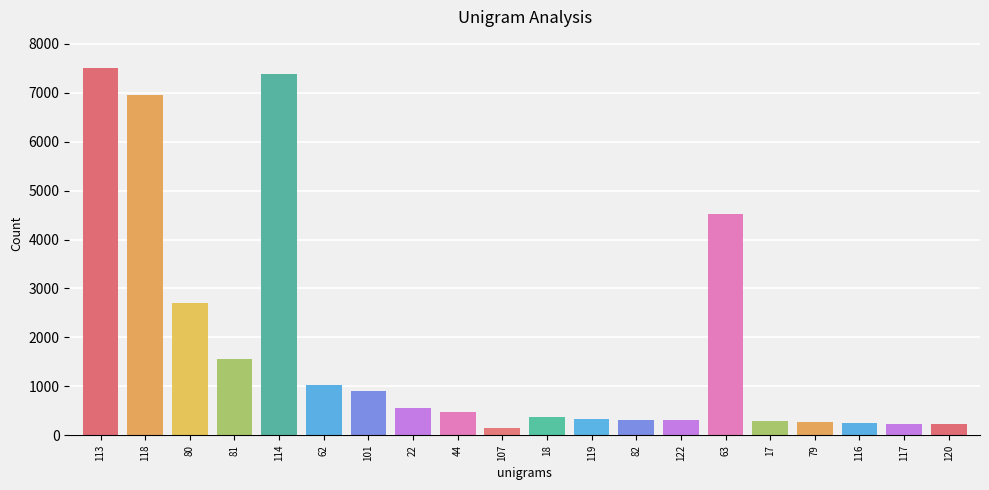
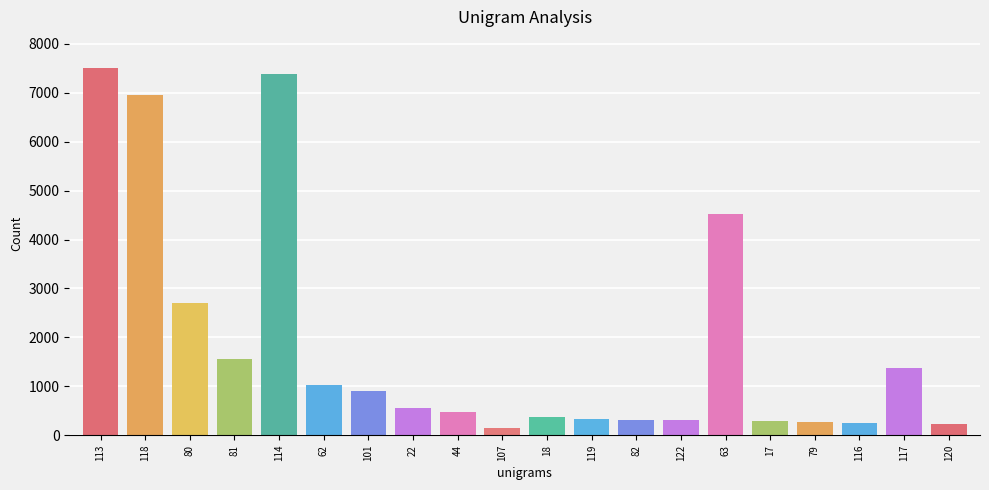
  {
    "113": 7500,
    "118": 7000,
    "80": 2700,
    "81": 1600,
    "114": 7400,
    "62": 1000,
    "101": 900,
    "22": 600,
    "44": 500,
    "107": 200,
    "18": 400,
    "119": 300,
    "82": 300,
    "122": 300,
    "63": 4500,
    "17": 300,
    "79": 300,
    "116": 300,
-   "117": 200,
+   "117": 1400,
    "120": 200
  }
